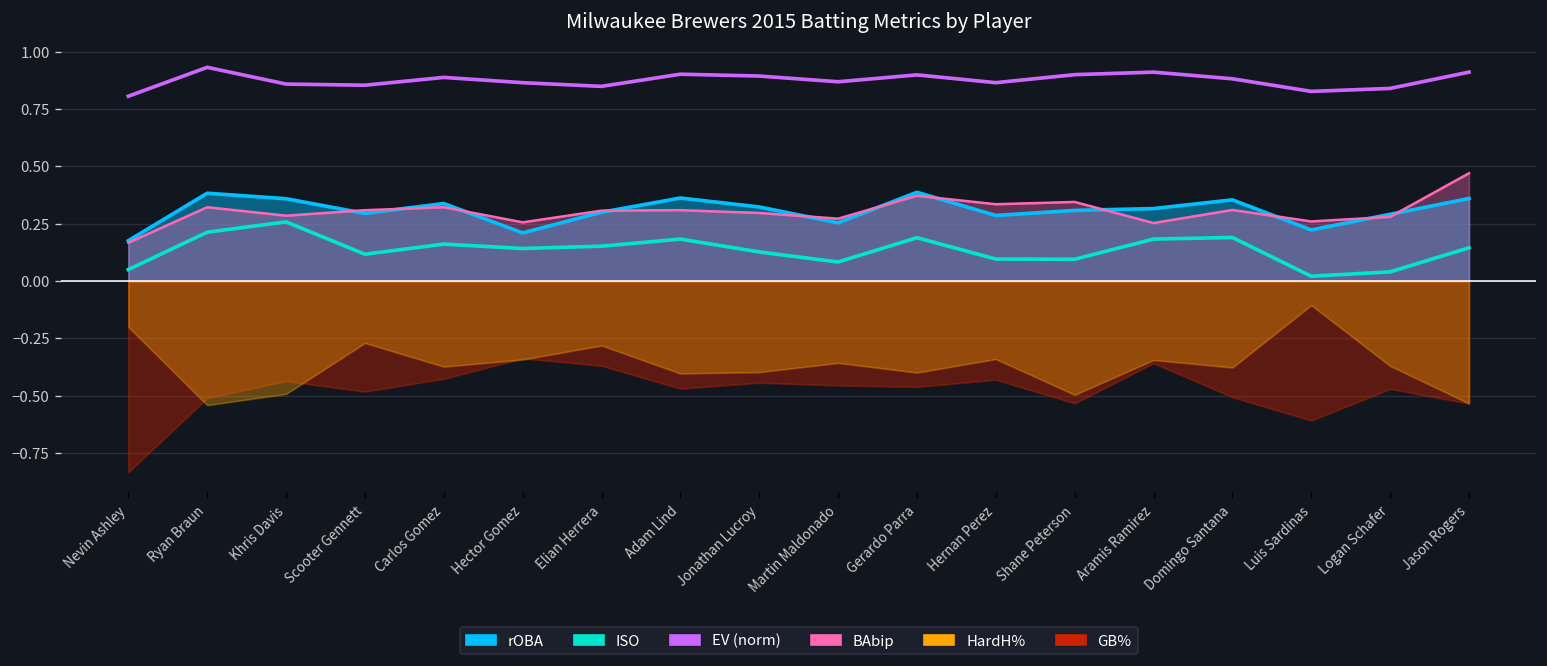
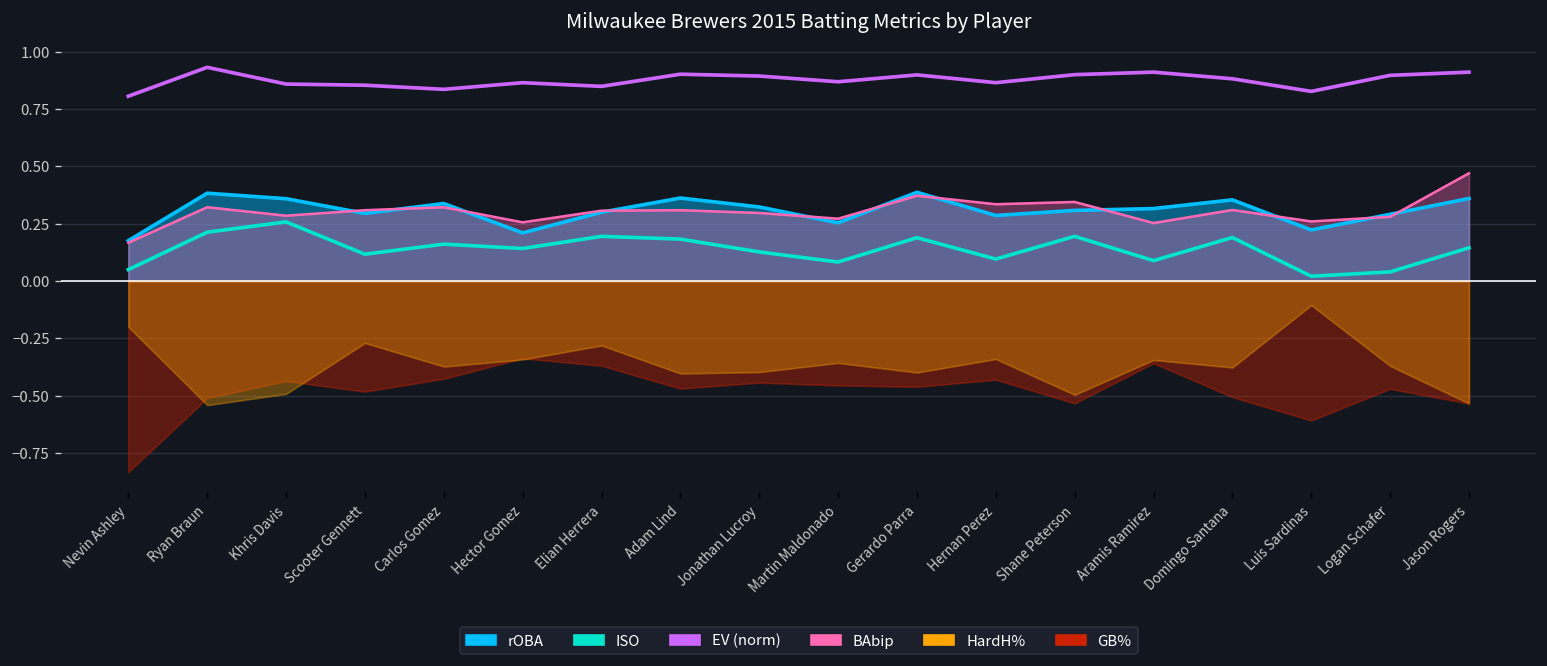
  {
    "rOBA": {
      "Ryan Braun": 0.38,
      "Khris Davis": 0.36,
      "Scooter Gennett": 0.30,
      "Carlos Gomez": 0.34,
      "Hector Gomez": 0.21,
      "Adam Lind": 0.36,
      "Jonathan Lucroy": 0.32,
      "Martin Maldonado": 0.25,
      "Gerardo Parra": 0.39,
      "Hernan Perez": 0.29,
      "Shane Peterson": 0.31,
      "Aramis Ramirez": 0.32,
      "Domingo Santana": 0.35,
      "Luis Sardinas": 0.22,
      "Jason Rogers": 0.36
    },
    "EV (norm)": {
      "Nevin Ashley": 0.81,
      "Ryan Braun": 0.93,
      "Khris Davis": 0.86,
      "Scooter Gennett": 0.85,
-     "Carlos Gomez": 0.89,
+     "Carlos Gomez": 0.84,
      "Hector Gomez": 0.87,
      "Elian Herrera": 0.85,
      "Adam Lind": 0.90,
      "Jonathan Lucroy": 0.89,
      "Martin Maldonado": 0.87,
      "Gerardo Parra": 0.90,
      "Hernan Perez": 0.87,
      "Shane Peterson": 0.90,
      "Aramis Ramirez": 0.91,
      "Domingo Santana": 0.88,
      "Luis Sardinas": 0.83,
-     "Logan Schafer": 0.84,
+     "Logan Schafer": 0.90,
      "Jason Rogers": 0.91
    },
    "ISO": {
      "Nevin Ashley": 0.05,
      "Ryan Braun": 0.21,
      "Khris Davis": 0.26,
      "Scooter Gennett": 0.12,
      "Carlos Gomez": 0.16,
      "Hector Gomez": 0.14,
-     "Elian Herrera": 0.15,
+     "Elian Herrera": 0.20,
      "Adam Lind": 0.18,
      "Jonathan Lucroy": 0.13,
      "Martin Maldonado": 0.08,
      "Gerardo Parra": 0.19,
      "Hernan Perez": 0.10,
-     "Shane Peterson": 0.10,
-     "Aramis Ramirez": 0.18,
+     "Shane Peterson": 0.20,
+     "Aramis Ramirez": 0.09,
      "Domingo Santana": 0.19,
      "Luis Sardinas": 0.02,
      "Logan Schafer": 0.04,
      "Jason Rogers": 0.15
    },
    "BAbip": {
      "Ryan Braun": 0.32,
      "Khris Davis": 0.29,
      "Scooter Gennett": 0.31,
      "Carlos Gomez": 0.32,
      "Hector Gomez": 0.26,
      "Adam Lind": 0.31,
      "Jonathan Lucroy": 0.30,
      "Martin Maldonado": 0.27,
      "Gerardo Parra": 0.37,
      "Hernan Perez": 0.34,
      "Shane Peterson": 0.35,
      "Aramis Ramirez": 0.25,
      "Domingo Santana": 0.31,
      "Luis Sardinas": 0.26,
      "Jason Rogers": 0.47
    }
  }
